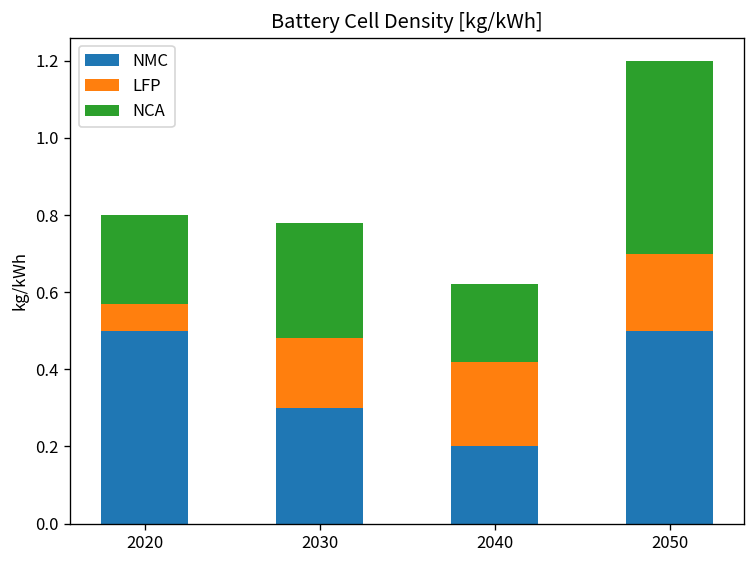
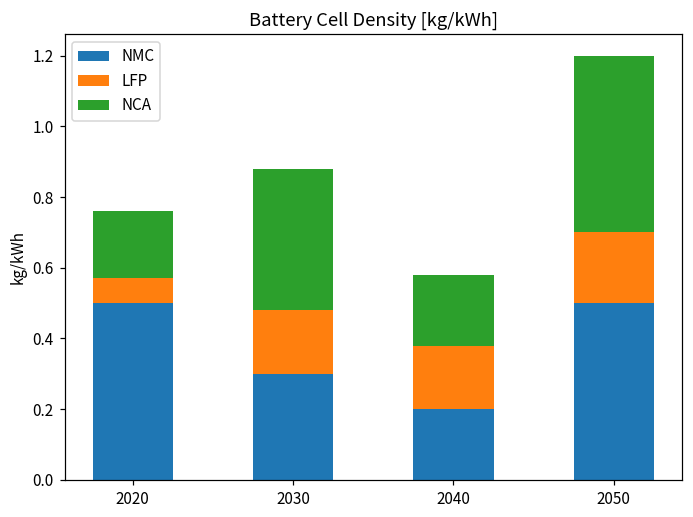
  {
    "NMC": {
      "2020": 0.50,
      "2030": 0.30,
      "2040": 0.20,
      "2050": 0.50
    },
    "LFP": {
      "2020": 0.07,
      "2030": 0.18,
-     "2040": 0.22,
+     "2040": 0.18,
      "2050": 0.20
    },
    "NCA": {
-     "2020": 0.23,
-     "2030": 0.3,
+     "2020": 0.19,
+     "2030": 0.4,
      "2040": 0.20,
      "2050": 0.50
    }
  }
